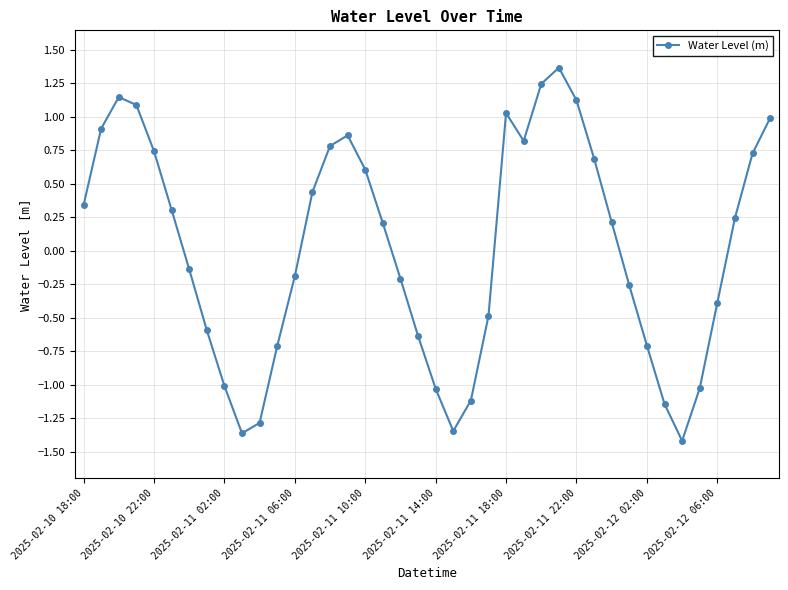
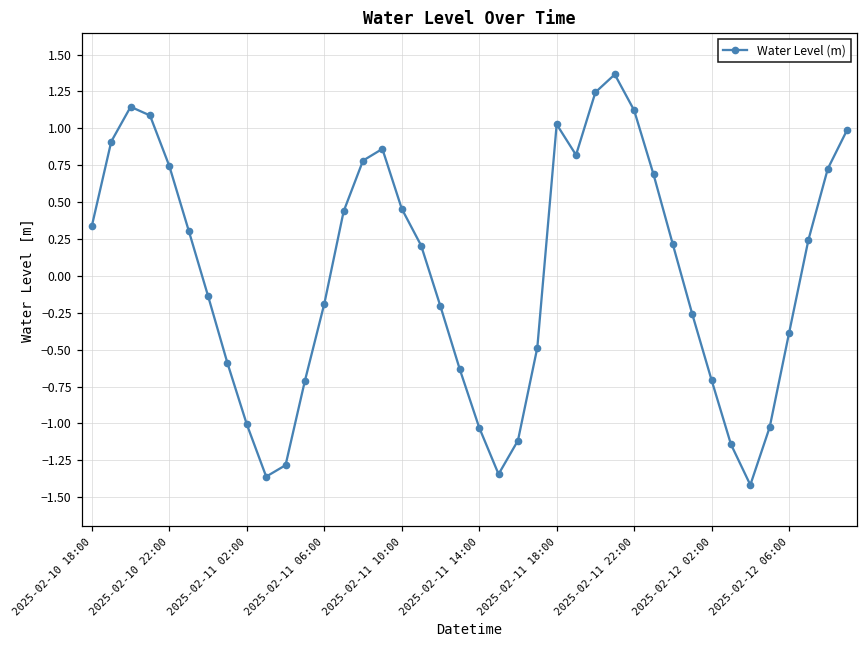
  {
    "2025-02-10 18:00": 0.34,
    "2025-02-10 22:00": 0.74,
    "2025-02-11 02:00": -1.01,
    "2025-02-11 06:00": -0.19,
-   "2025-02-11 10:00": 0.61,
+   "2025-02-11 10:00": 0.45,
    "2025-02-11 14:00": -1.03,
    "2025-02-11 18:00": 1.03,
    "2025-02-11 22:00": 1.12,
    "2025-02-12 02:00": -0.71,
    "2025-02-12 06:00": -0.39
  }
